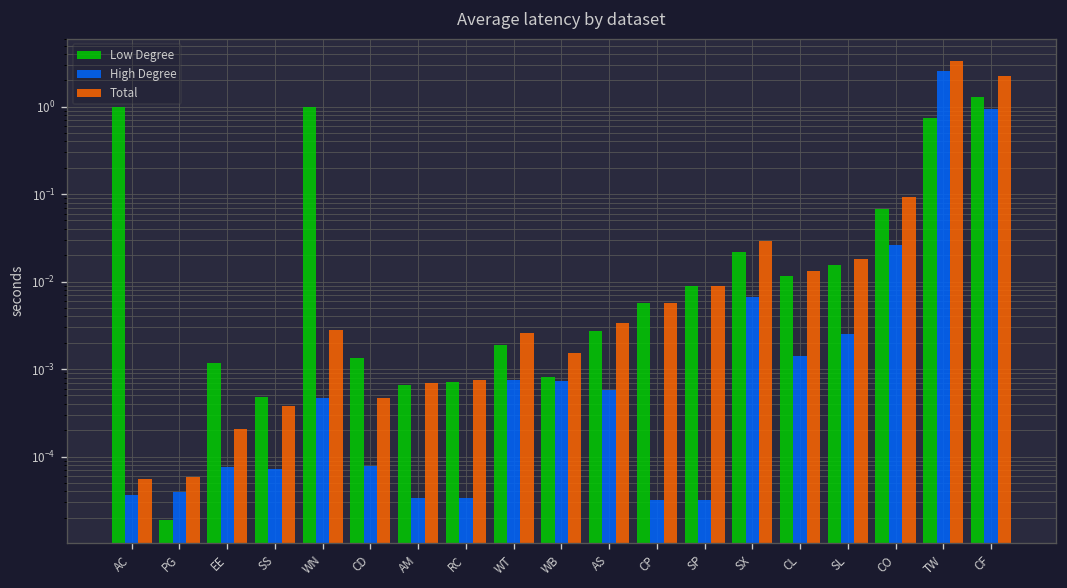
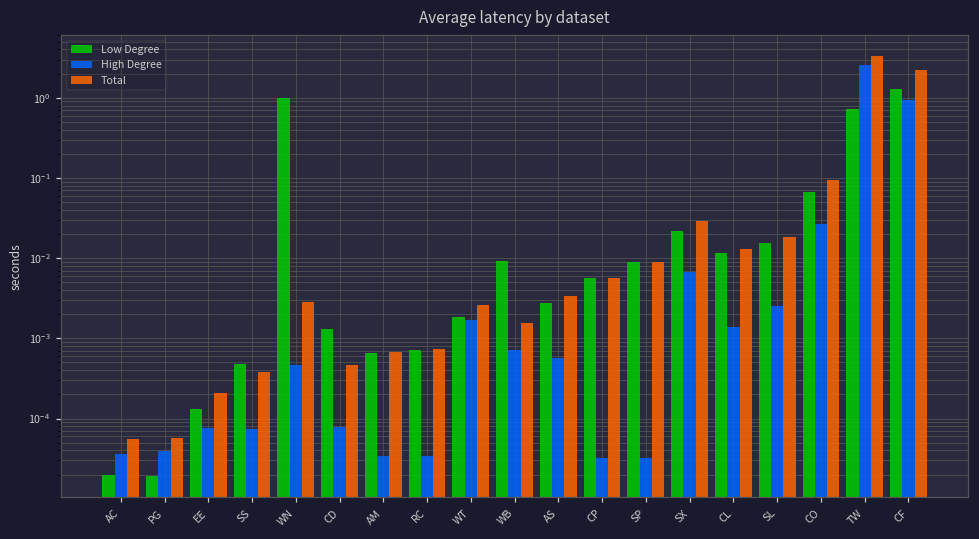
  {
    "Low Degree": {
-     "AC": 1,
+     "AC": 0,
      "PG": 0.00002,
-     "EE": 0.0012,
+     "EE": 0.00013,
      "SS": 0.0005,
      "WN": 1.0,
      "CD": 0.0013,
      "AM": 0.0007,
      "RC": 0.0007,
      "WT": 0.0019,
-     "WB": 0.0008,
+     "WB": 0.009,
      "AS": 0.0028,
      "CP": 0.006,
      "SP": 0.009,
      "SX": 0.022,
      "CL": 0.012,
      "SL": 0.016,
      "CO": 0.07,
      "TW": 0.7,
      "CF": 1.3
    },
    "High Degree": {
      "AC": 0.00004,
      "PG": 0.00004,
      "EE": 0.00008,
      "SS": 0.00007,
      "WN": 0.0005,
      "CD": 0.00008,
      "AM": 0.00003,
      "RC": 0.00003,
-     "WT": 0.0007,
+     "WT": 0.0017,
      "WB": 0.0007,
      "AS": 0.0006,
      "CP": 0.00003,
      "SP": 0.00003,
      "SX": 0.007,
      "CL": 0.0014,
      "SL": 0.0025,
      "CO": 0.026,
      "TW": 2.6,
      "CF": 0.9
    },
    "Total": {
      "AC": 0.00006,
      "PG": 0.00006,
      "EE": 0.00021,
      "SS": 0.0004,
      "WN": 0.0028,
      "CD": 0.0005,
      "AM": 0.0007,
      "RC": 0.0007,
      "WT": 0.0026,
      "WB": 0.0015,
      "AS": 0.003,
      "CP": 0.006,
      "SP": 0.009,
      "SX": 0.029,
      "CL": 0.013,
      "SL": 0.018,
      "CO": 0.09,
      "TW": 3,
      "CF": 2.2
    }
  }
